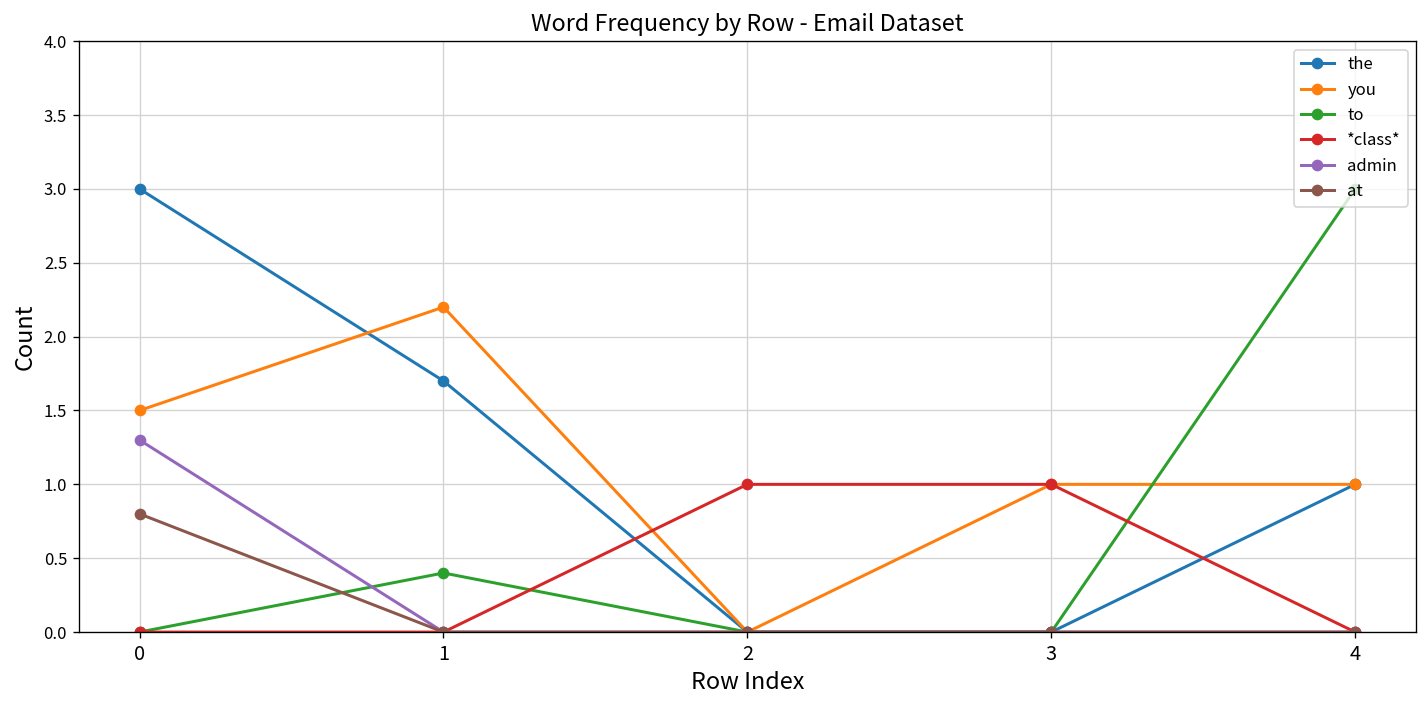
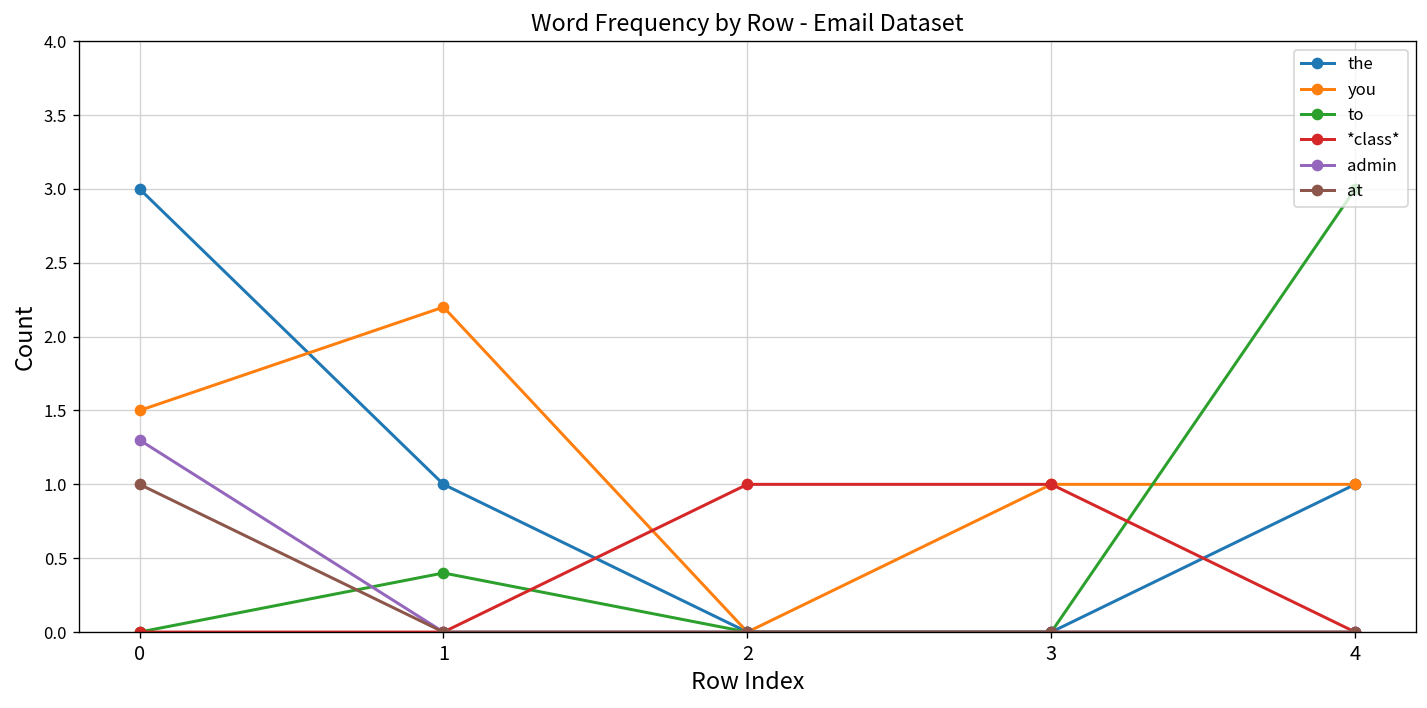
  {
    "the": {
      "0": 3.0,
-     "1": 1.7
+     "1": 1.0
    },
    "you": {
      "0": 1.5,
      "1": 2.2
    },
    "to": {
      "1": 0.4
    },
    "*class*": {
      "2": 1.0
    },
    "admin": {
      "0": 1.3
    },
    "at": {
-     "0": 0.8
+     "0": 1.0
    }
  }
